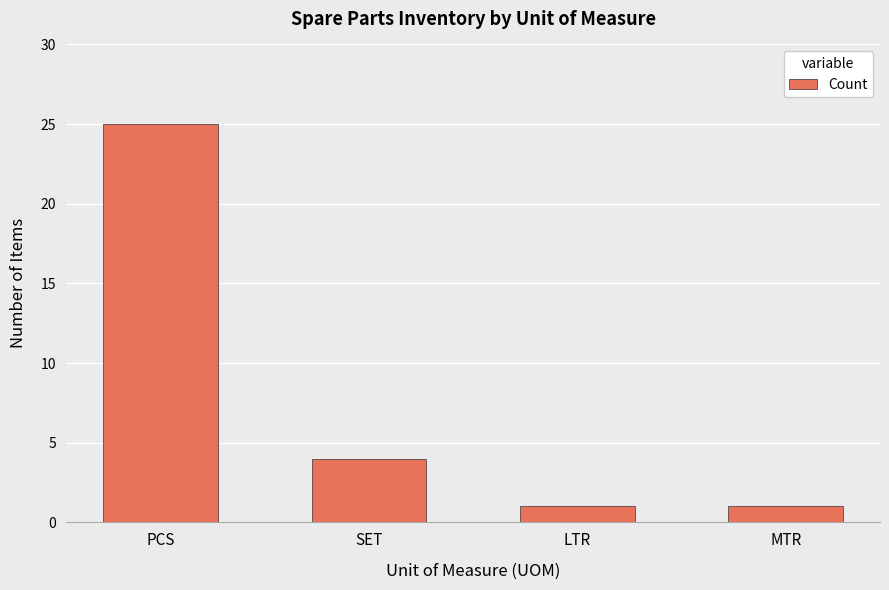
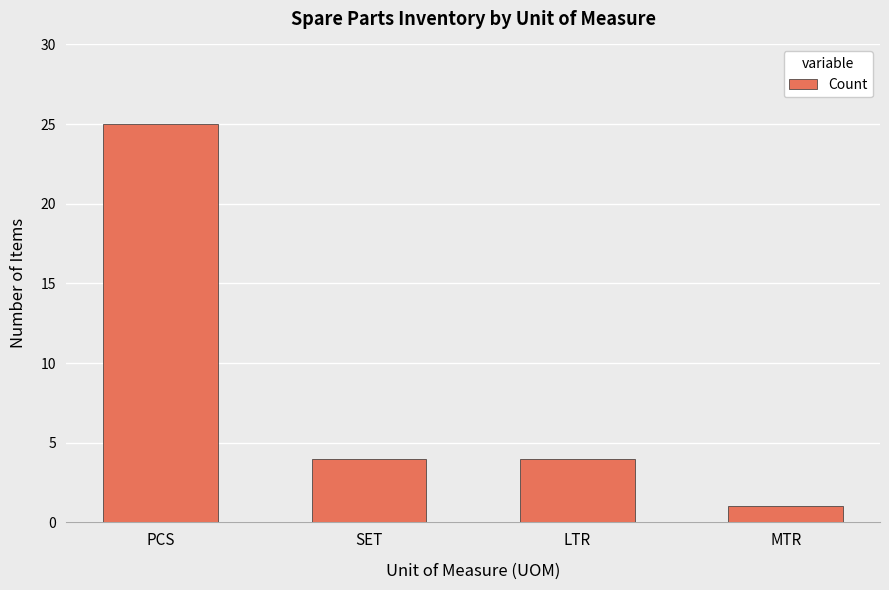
  {
    "PCS": 25,
    "SET": 4,
-   "LTR": 1,
+   "LTR": 4,
    "MTR": 1
  }
